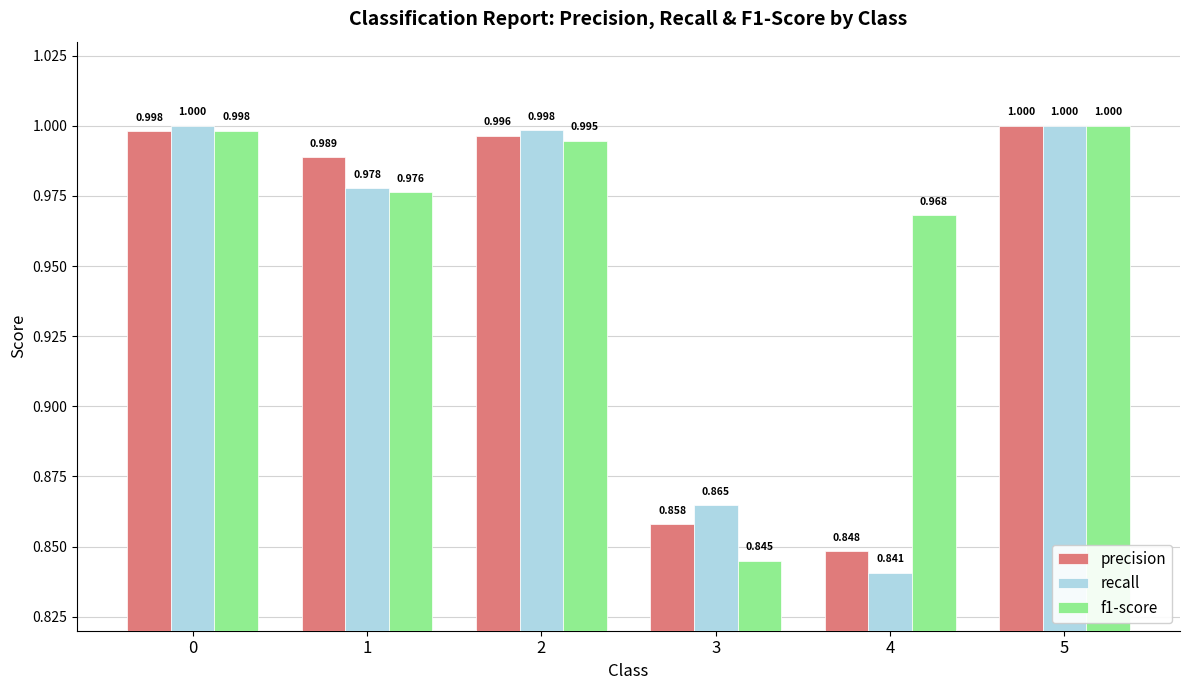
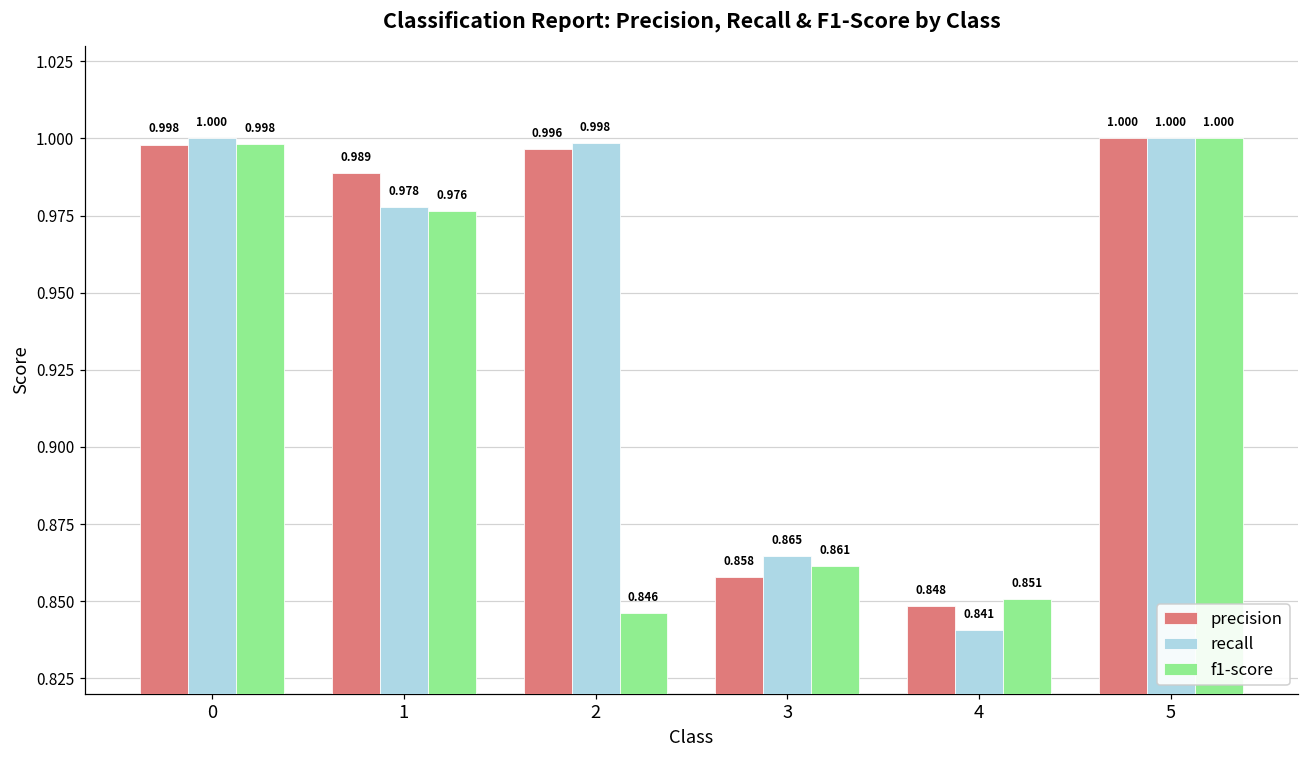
  {
    "precision": {
      "0": 0.998,
      "1": 0.989,
      "2": 0.996,
      "3": 0.858,
      "4": 0.848,
      "5": 1.000
    },
    "recall": {
      "0": 1.000,
      "1": 0.978,
      "2": 0.998,
      "3": 0.865,
      "4": 0.841,
      "5": 1.000
    },
    "f1-score": {
      "0": 0.998,
      "1": 0.976,
-     "2": 0.995,
-     "3": 0.845,
-     "4": 0.968,
+     "2": 0.846,
+     "3": 0.861,
+     "4": 0.851,
      "5": 1.000
    }
  }
